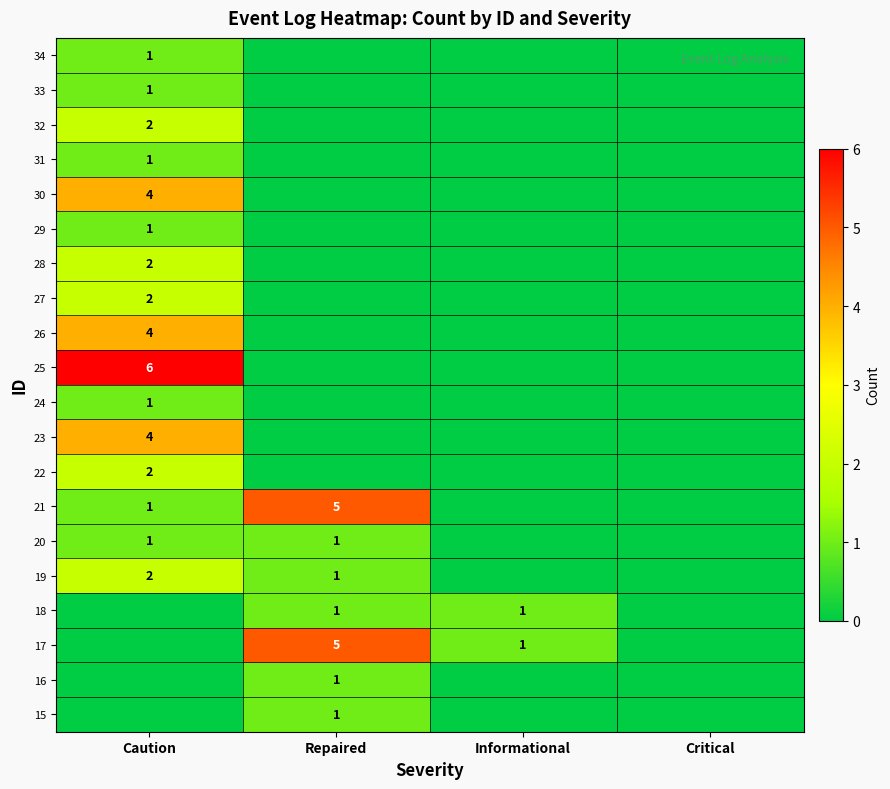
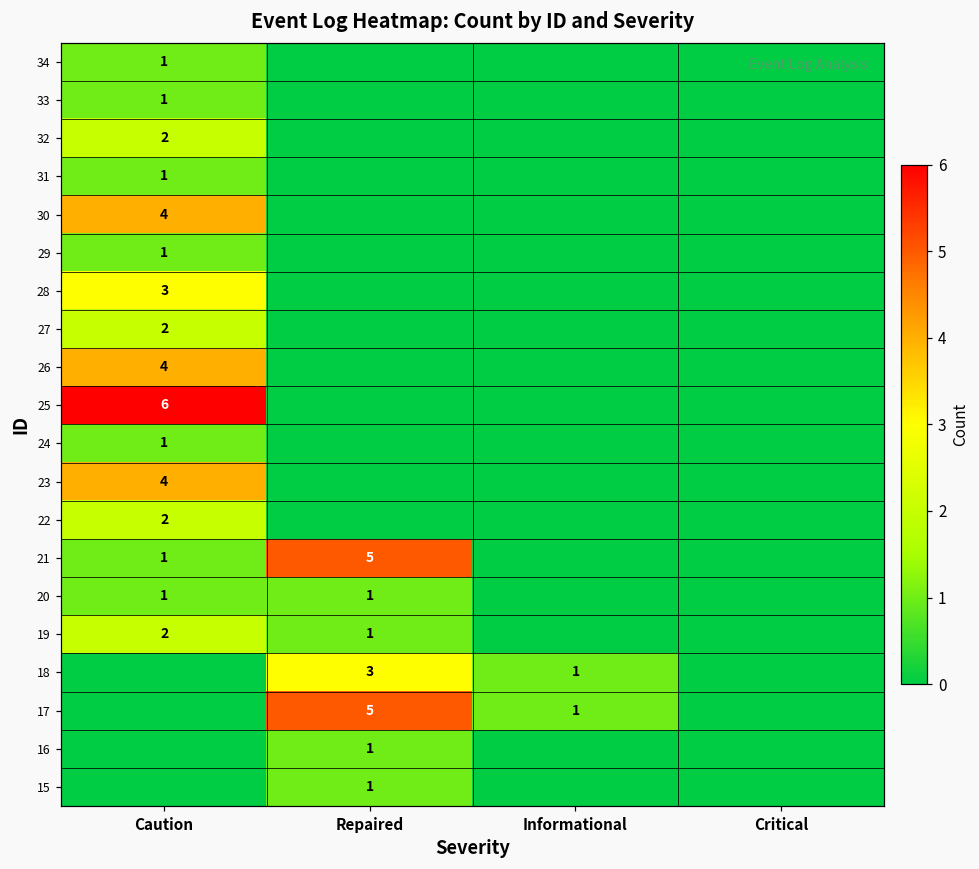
  {
    "34": {
      "Caution": 1
    },
    "33": {
      "Caution": 1
    },
    "32": {
      "Caution": 2
    },
    "31": {
      "Caution": 1
    },
    "30": {
      "Caution": 4
    },
    "29": {
      "Caution": 1
    },
    "28": {
-     "Caution": 2
+     "Caution": 3
    },
    "27": {
      "Caution": 2
    },
    "26": {
      "Caution": 4
    },
    "25": {
      "Caution": 6
    },
    "24": {
      "Caution": 1
    },
    "23": {
      "Caution": 4
    },
    "22": {
      "Caution": 2
    },
    "21": {
      "Caution": 1,
      "Repaired": 5
    },
    "20": {
      "Caution": 1,
      "Repaired": 1
    },
    "19": {
      "Caution": 2,
      "Repaired": 1
    },
    "18": {
-     "Repaired": 1,
+     "Repaired": 3,
      "Informational": 1
    },
    "17": {
      "Repaired": 5,
      "Informational": 1
    },
    "16": {
      "Repaired": 1
    },
    "15": {
      "Repaired": 1
    }
  }
